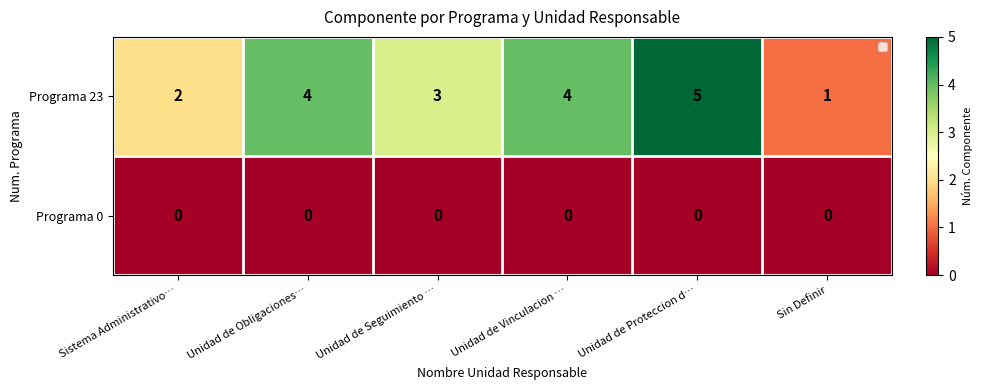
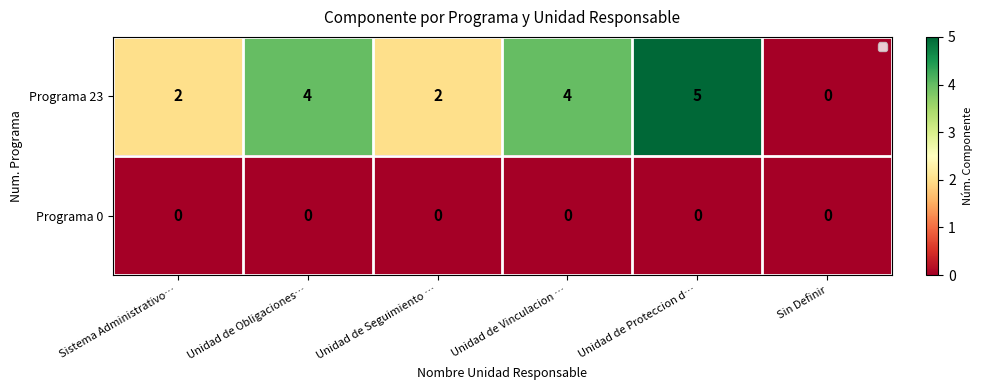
  {
    "Programa 23": {
      "Sistema Administrativo…": 2,
      "Unidad de Obligaciones…": 4,
-     "Unidad de Seguimiento …": 3,
+     "Unidad de Seguimiento …": 2,
      "Unidad de Vinculacion …": 4,
      "Unidad de Proteccion d…": 5,
-     "Sin Definir": 1
+     "Sin Definir": 0
    },
    "Programa 0": {
      "Sistema Administrativo…": 0,
      "Unidad de Obligaciones…": 0,
      "Unidad de Seguimiento …": 0,
      "Unidad de Vinculacion …": 0,
      "Unidad de Proteccion d…": 0,
      "Sin Definir": 0
    }
  }
